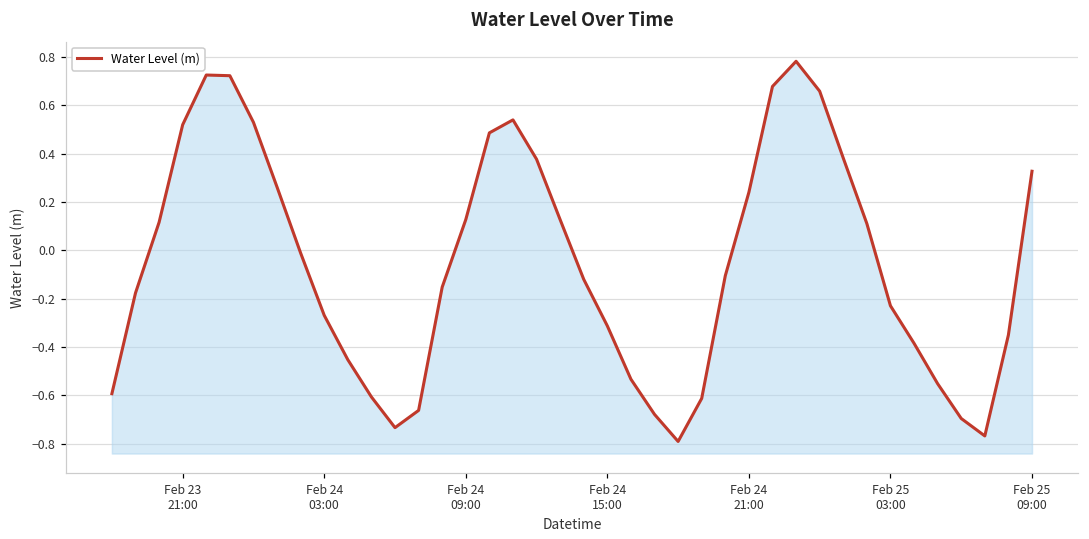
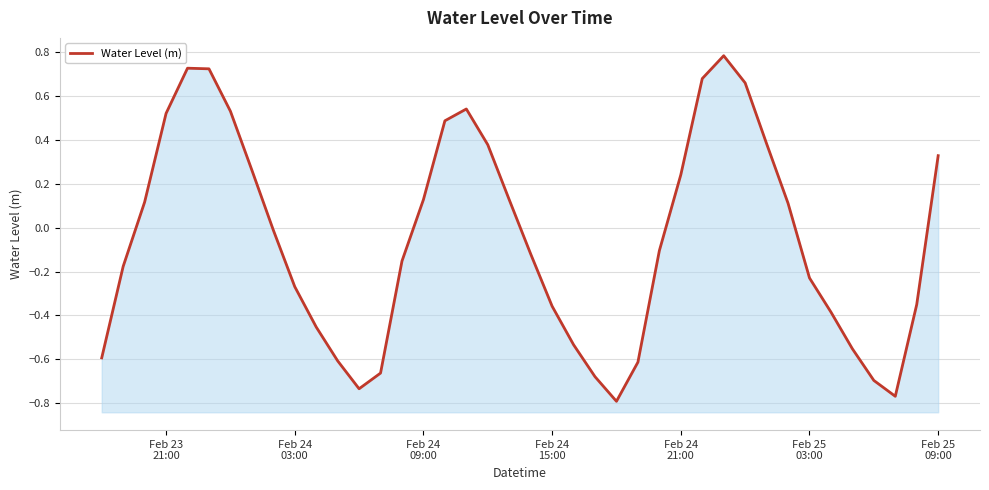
  {
    "Feb 23 21:00": 0.52,
    "Feb 24 03:00": -0.27,
    "Feb 24 09:00": 0.13,
-   "Feb 24 15:00": -0.31,
+   "Feb 24 15:00": -0.36,
    "Feb 24 21:00": 0.24,
    "Feb 25 03:00": -0.23,
    "Feb 25 09:00": 0.33
  }
